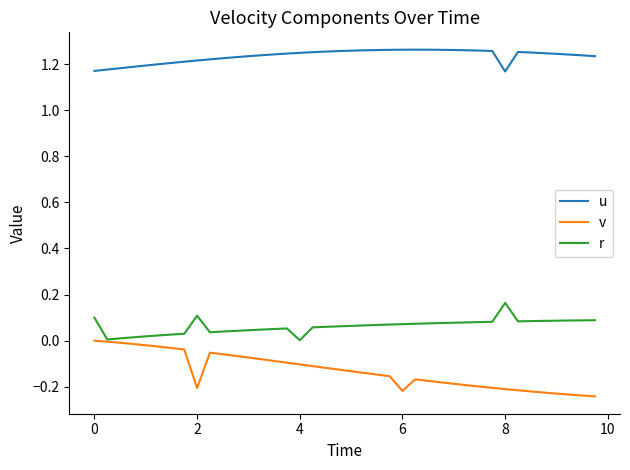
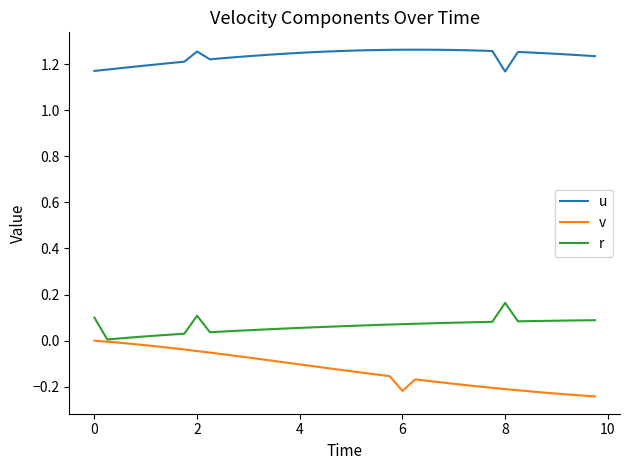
  {
    "u": {
      "0": 1.17,
-     "2": 1.22,
+     "2": 1.25,
      "4": 1.25,
      "6": 1.26,
      "8": 1.17
    },
    "v": {
      "0": 0.00,
-     "2": -0.21,
+     "2": -0.04,
      "4": -0.10,
      "6": -0.22,
      "8": -0.21
    },
    "r": {
      "0": 0.10,
      "2": 0.11,
-     "4": 0.00,
+     "4": 0.06,
      "6": 0.07,
      "8": 0.16
    }
  }
